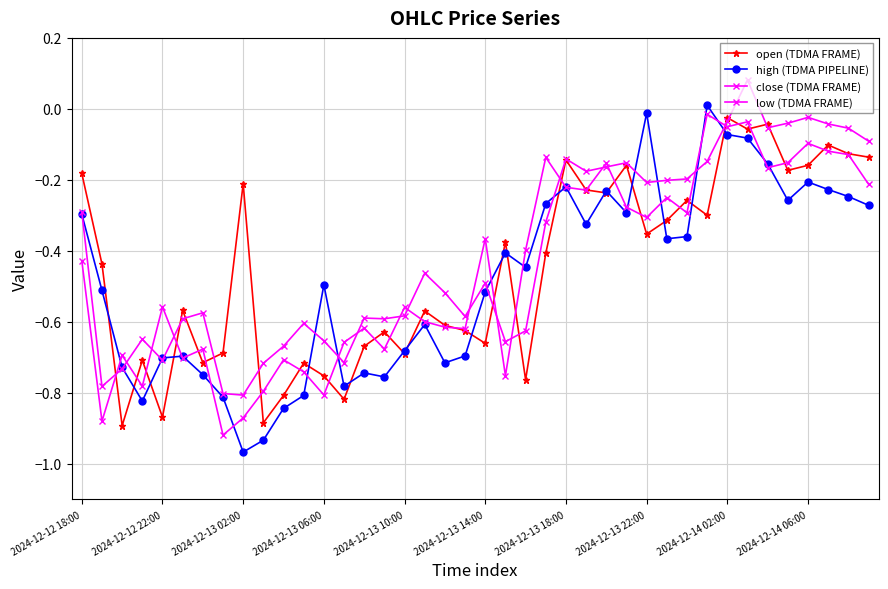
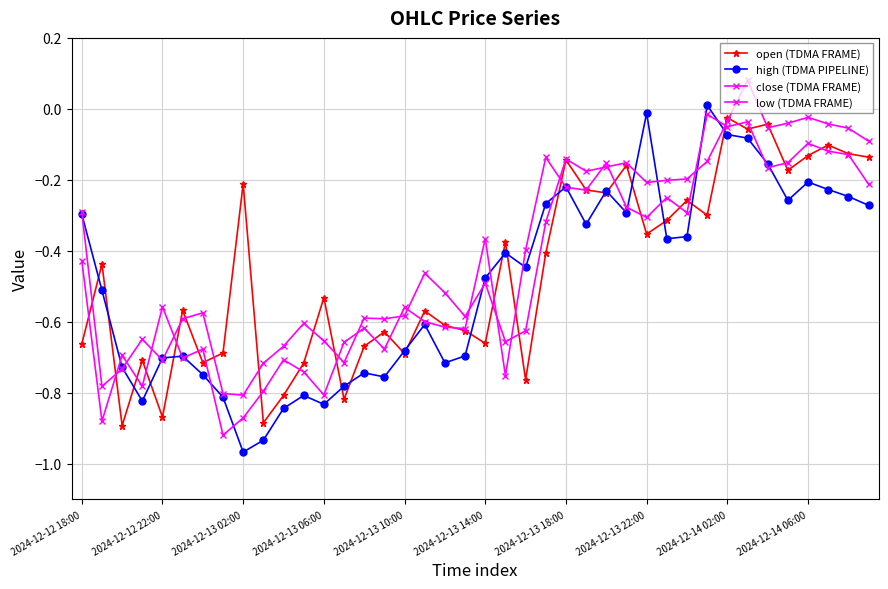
  {
    "open (TDMA FRAME)": {
-     "2024-12-12 18:00": -0.18,
+     "2024-12-12 18:00": -0.66,
      "2024-12-12 22:00": -0.87,
      "2024-12-13 02:00": -0.21,
-     "2024-12-13 06:00": -0.75,
+     "2024-12-13 06:00": -0.53,
      "2024-12-13 10:00": -0.69,
      "2024-12-13 14:00": -0.66,
      "2024-12-13 22:00": -0.35,
      "2024-12-14 02:00": -0.02,
-     "2024-12-14 06:00": -0.16
+     "2024-12-14 06:00": -0.13
    },
    "high (TDMA PIPELINE)": {
      "2024-12-13 02:00": -0.97,
-     "2024-12-13 06:00": -0.50,
+     "2024-12-13 06:00": -0.83,
      "2024-12-13 10:00": -0.68,
-     "2024-12-13 14:00": -0.52,
+     "2024-12-13 14:00": -0.48,
      "2024-12-13 22:00": -0.01,
      "2024-12-14 02:00": -0.07,
      "2024-12-14 06:00": -0.21
    }
  }
